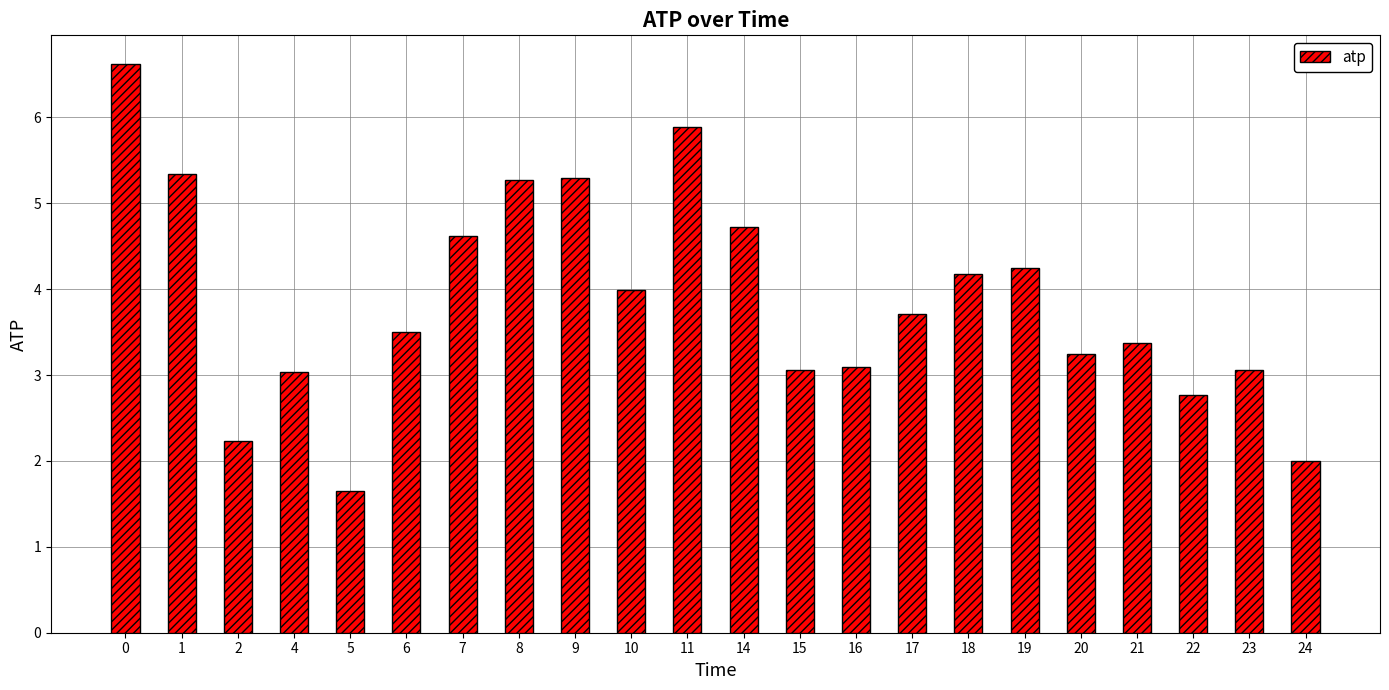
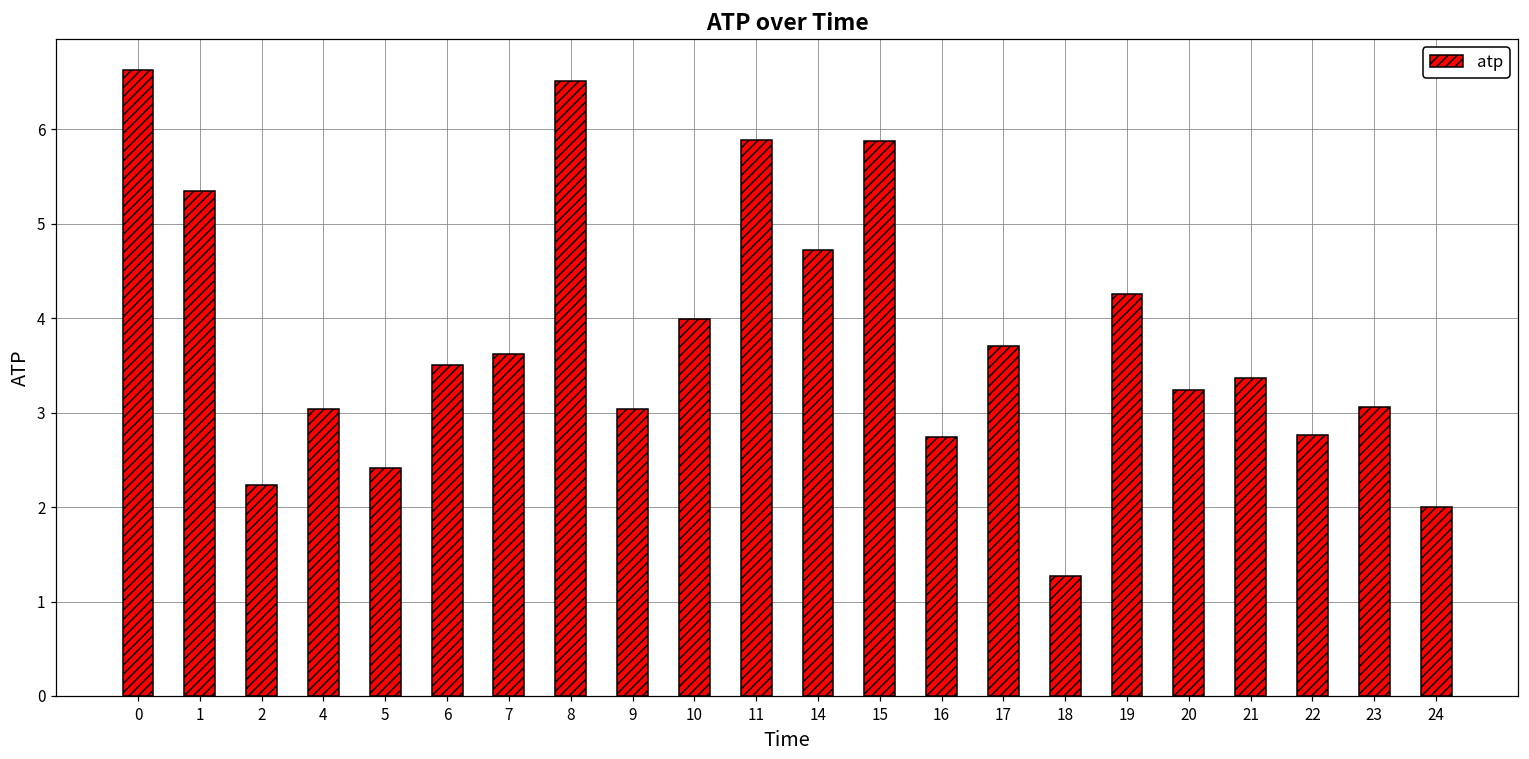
  {
    "0": 6.6,
    "1": 5.3,
    "2": 2.2,
    "4": 3.0,
-   "5": 1.7,
+   "5": 2.4,
    "6": 3.5,
-   "7": 4.6,
-   "8": 5.3,
-   "9": 5.3,
+   "7": 3.6,
+   "8": 6.5,
+   "9": 3.0,
    "10": 4.0,
    "11": 5.9,
    "14": 4.7,
-   "15": 3.1,
-   "16": 3.1,
+   "15": 5.9,
+   "16": 2.7,
    "17": 3.7,
-   "18": 4.2,
+   "18": 1.3,
    "19": 4.2,
    "20": 3.2,
    "21": 3.4,
    "22": 2.8,
    "23": 3.1,
    "24": 2.0
  }
